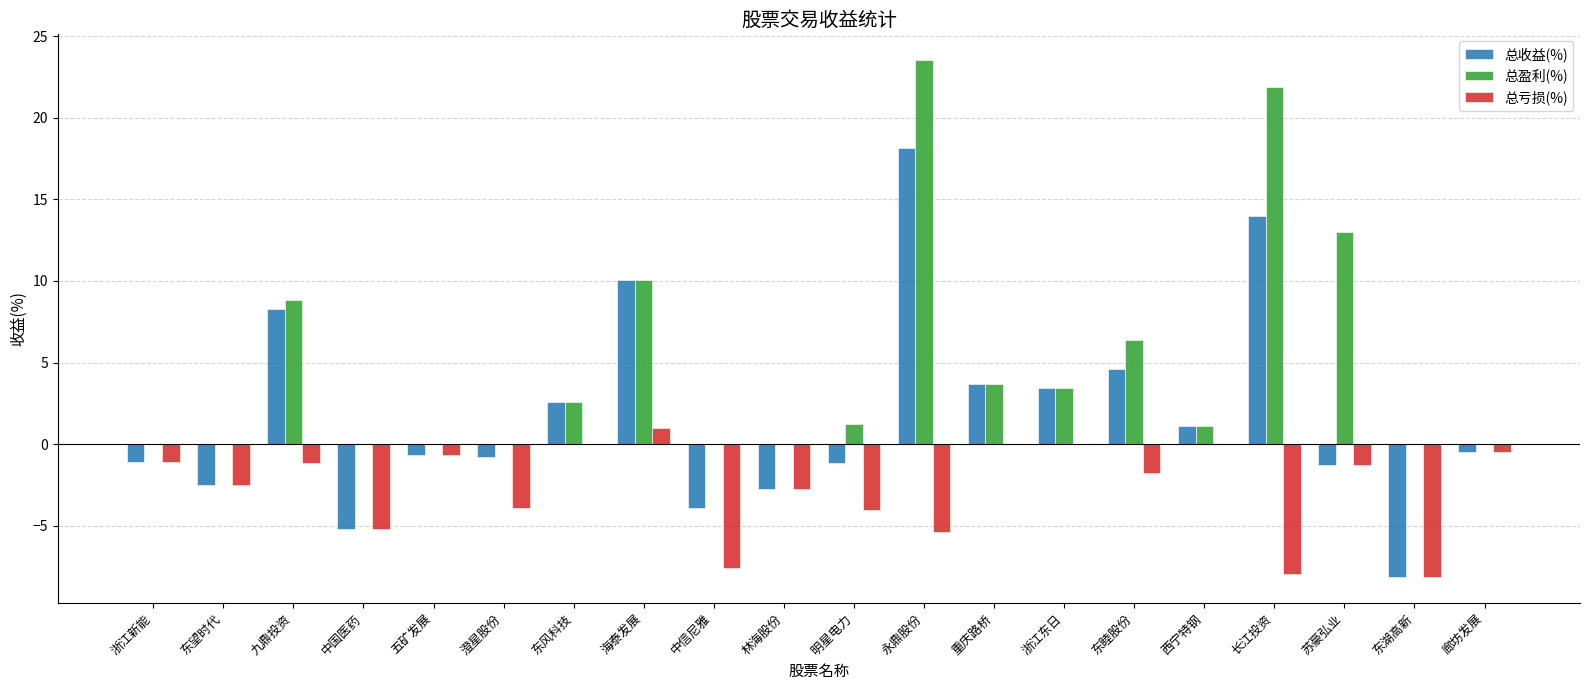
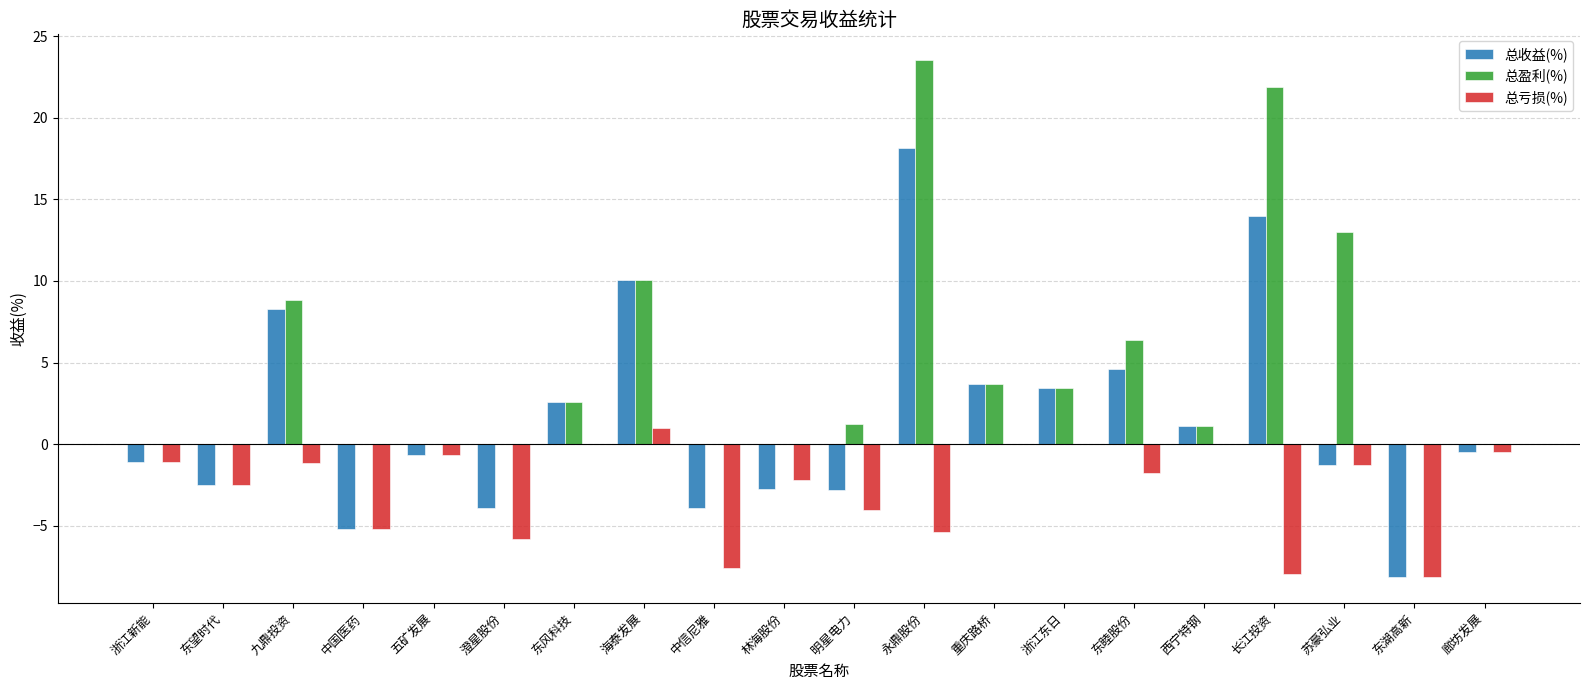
  {
    "总收益(%)": {
      "浙江新能": -1.1,
      "东望时代": -2.5,
      "九鼎投资": 8.3,
      "中国医药": -5.2,
      "五矿发展": -0.7,
-     "澄星股份": -0.8,
+     "澄星股份": -3.9,
      "东风科技": 2.6,
      "海泰发展": 10.1,
      "中信尼雅": -3.9,
      "林海股份": -2.7,
-     "明星电力": -1.2,
+     "明星电力": -2.8,
      "永鼎股份": 18.1,
      "重庆路桥": 3.7,
      "浙江东日": 3.5,
      "东睦股份": 4.6,
      "西宁特钢": 1.1,
      "长江投资": 14.0,
      "苏豪弘业": -1.3,
      "东湖高新": -8.2,
      "廊坊发展": -0.5
    },
    "总盈利(%)": {
      "浙江新能": 0.0,
      "东望时代": 0.0,
      "九鼎投资": 8.8,
      "中国医药": 0.0,
      "五矿发展": 0.0,
      "澄星股份": 0.0,
      "东风科技": 2.6,
      "海泰发展": 10.1,
      "中信尼雅": 0.0,
      "林海股份": 0.0,
      "明星电力": 1.2,
      "永鼎股份": 23.5,
      "重庆路桥": 3.7,
      "浙江东日": 3.5,
      "东睦股份": 6.4,
      "西宁特钢": 1.1,
      "长江投资": 21.9,
      "苏豪弘业": 13.0,
      "东湖高新": 0.0,
      "廊坊发展": 0.0
    },
    "总亏损(%)": {
      "浙江新能": -1.1,
      "东望时代": -2.5,
      "九鼎投资": -1.2,
      "中国医药": -5.2,
      "五矿发展": -0.7,
-     "澄星股份": -3.9,
+     "澄星股份": -5.8,
      "东风科技": 0.0,
      "海泰发展": 1.0,
      "中信尼雅": -7.6,
-     "林海股份": -2.7,
+     "林海股份": -2.2,
      "明星电力": -4.0,
      "永鼎股份": -5.4,
      "重庆路桥": 0.0,
      "浙江东日": 0.0,
      "东睦股份": -1.8,
      "西宁特钢": 0.0,
      "长江投资": -7.9,
      "苏豪弘业": -1.3,
      "东湖高新": -8.2,
      "廊坊发展": -0.5
    }
  }
